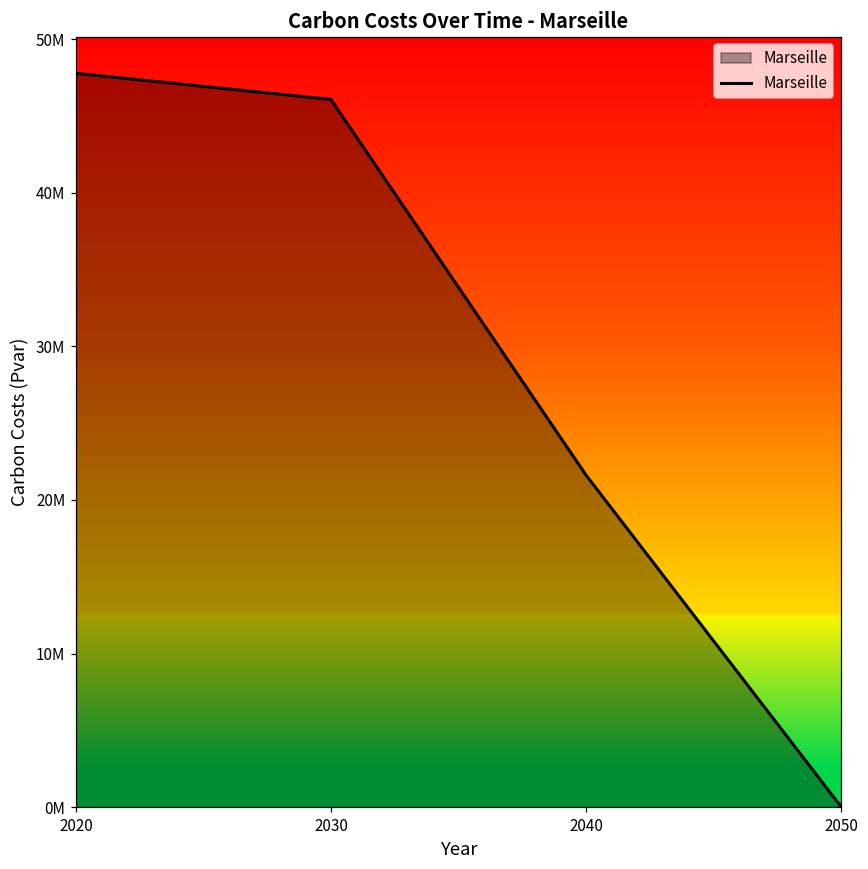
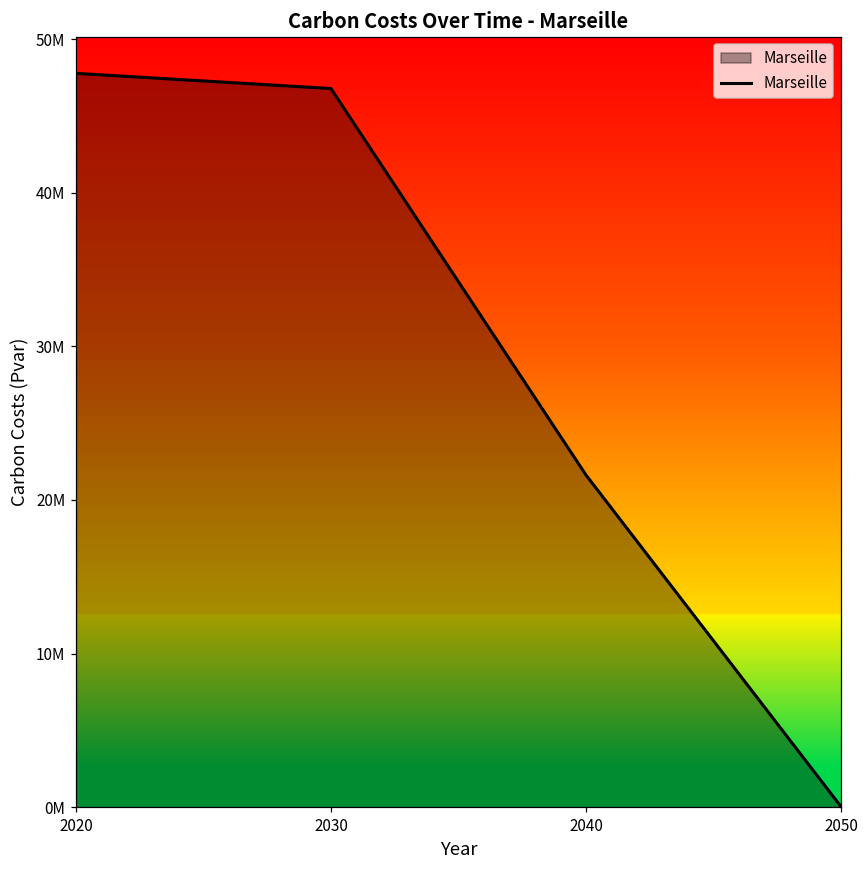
  {
    "2020": 47800000,
-   "2030": 46100000,
+   "2030": 46800000,
    "2040": 21600000,
    "2050": 0
  }
